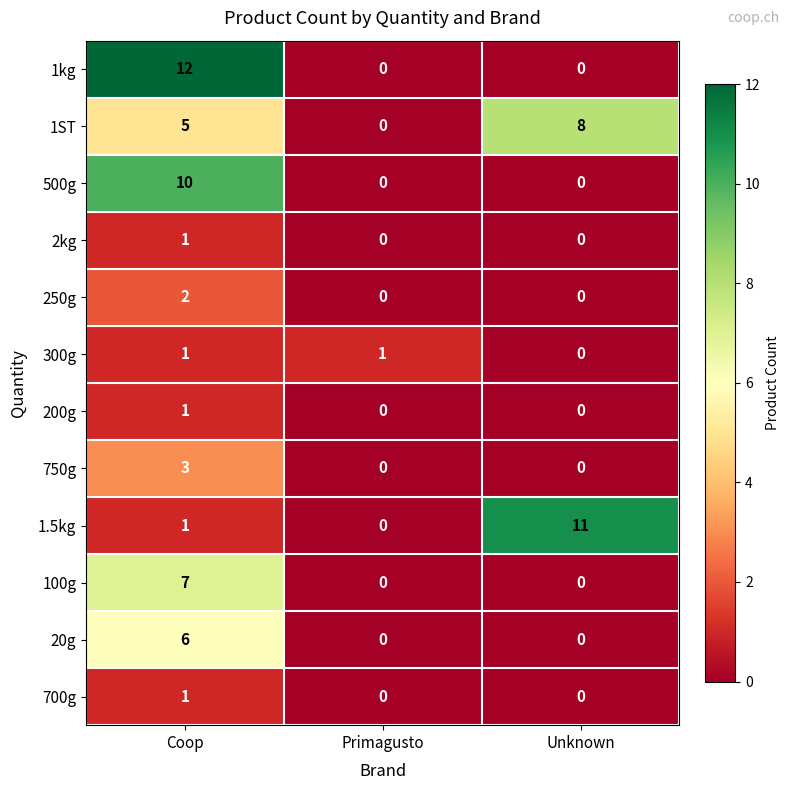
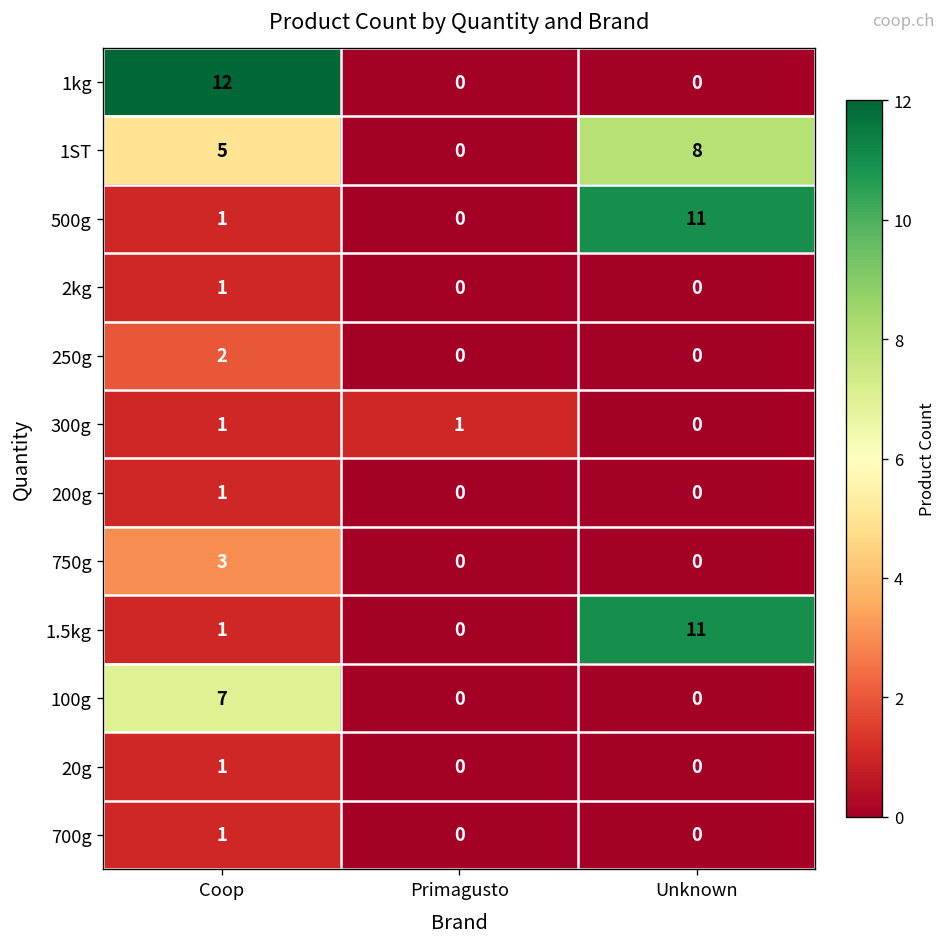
  {
    "1kg": {
      "Coop": 12,
      "Primagusto": 0,
      "Unknown": 0
    },
    "1ST": {
      "Coop": 5,
      "Primagusto": 0,
      "Unknown": 8
    },
    "500g": {
-     "Coop": 10,
+     "Coop": 1,
      "Primagusto": 0,
-     "Unknown": 0
+     "Unknown": 11
    },
    "2kg": {
      "Coop": 1,
      "Primagusto": 0,
      "Unknown": 0
    },
    "250g": {
      "Coop": 2,
      "Primagusto": 0,
      "Unknown": 0
    },
    "300g": {
      "Coop": 1,
      "Primagusto": 1,
      "Unknown": 0
    },
    "200g": {
      "Coop": 1,
      "Primagusto": 0,
      "Unknown": 0
    },
    "750g": {
      "Coop": 3,
      "Primagusto": 0,
      "Unknown": 0
    },
    "1.5kg": {
      "Coop": 1,
      "Primagusto": 0,
      "Unknown": 11
    },
    "100g": {
      "Coop": 7,
      "Primagusto": 0,
      "Unknown": 0
    },
    "20g": {
-     "Coop": 6,
+     "Coop": 1,
      "Primagusto": 0,
      "Unknown": 0
    },
    "700g": {
      "Coop": 1,
      "Primagusto": 0,
      "Unknown": 0
    }
  }
